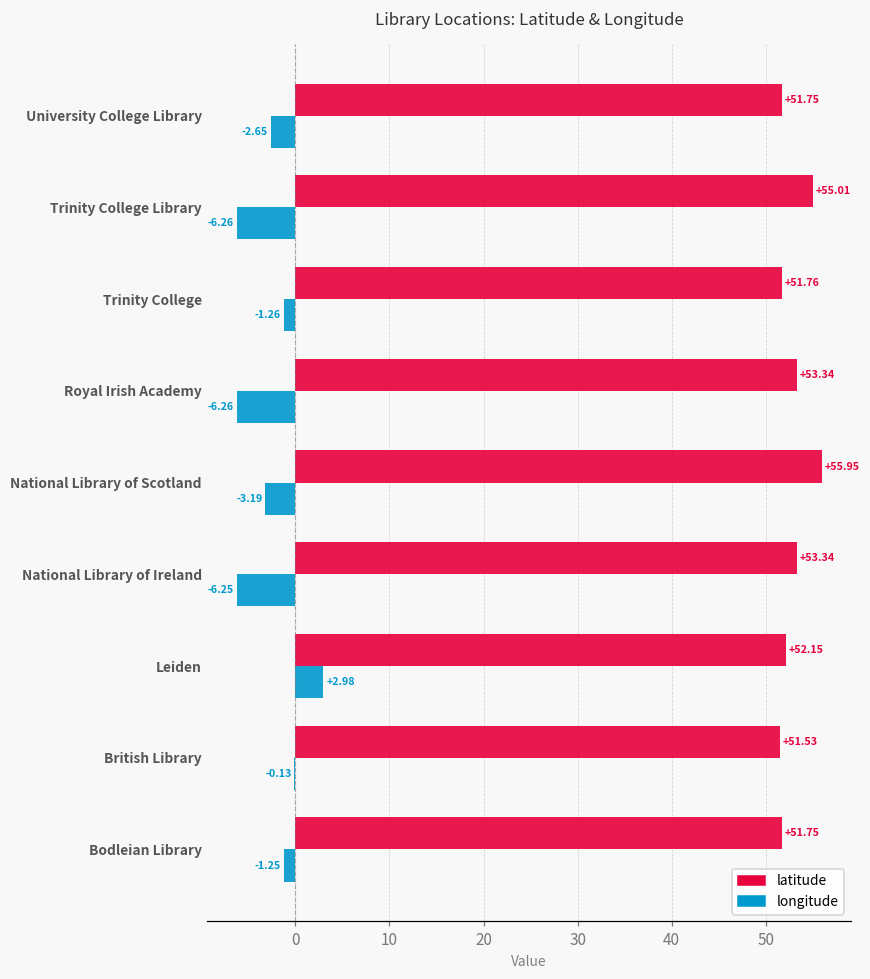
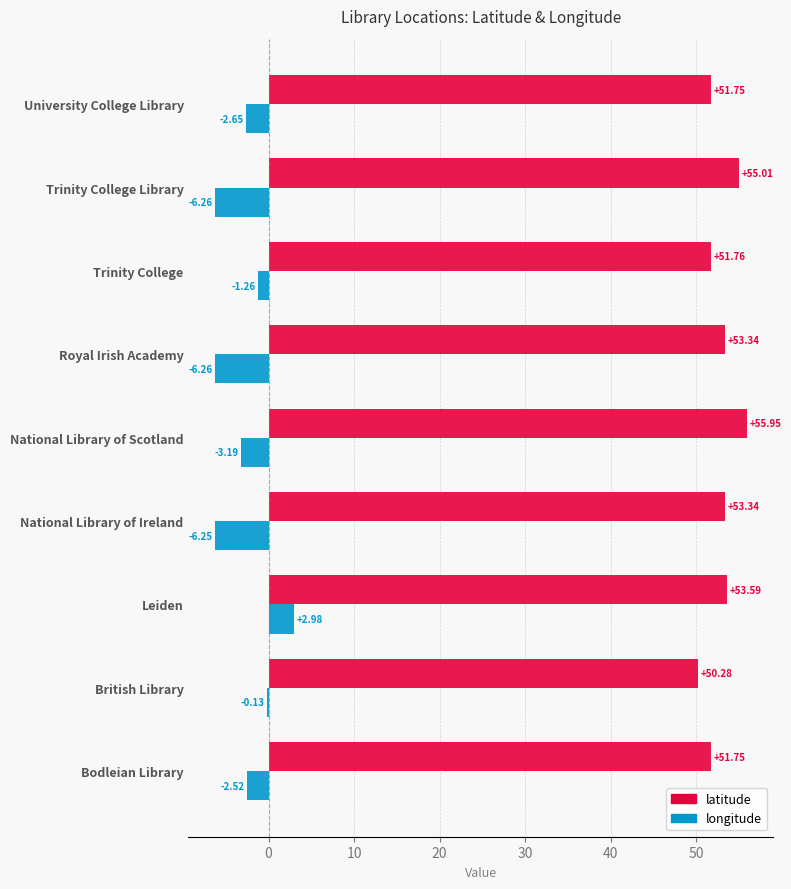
  {
    "latitude": {
      "University College Library": "+51.75",
      "Trinity College Library": "+55.01",
      "Trinity College": "+51.76",
      "Royal Irish Academy": "+53.34",
      "National Library of Scotland": "+55.95",
      "National Library of Ireland": "+53.34",
-     "Leiden": "+52.15",
-     "British Library": "+51.53",
+     "Leiden": "+53.59",
+     "British Library": "+50.28",
      "Bodleian Library": "+51.75"
    },
    "longitude": {
      "University College Library": "-2.65",
      "Trinity College Library": "-6.26",
      "Trinity College": "-1.26",
      "Royal Irish Academy": "-6.26",
      "National Library of Scotland": "-3.19",
      "National Library of Ireland": "-6.25",
      "Leiden": "+2.98",
      "British Library": "-0.13",
-     "Bodleian Library": "-1.25"
+     "Bodleian Library": "-2.52"
    }
  }
